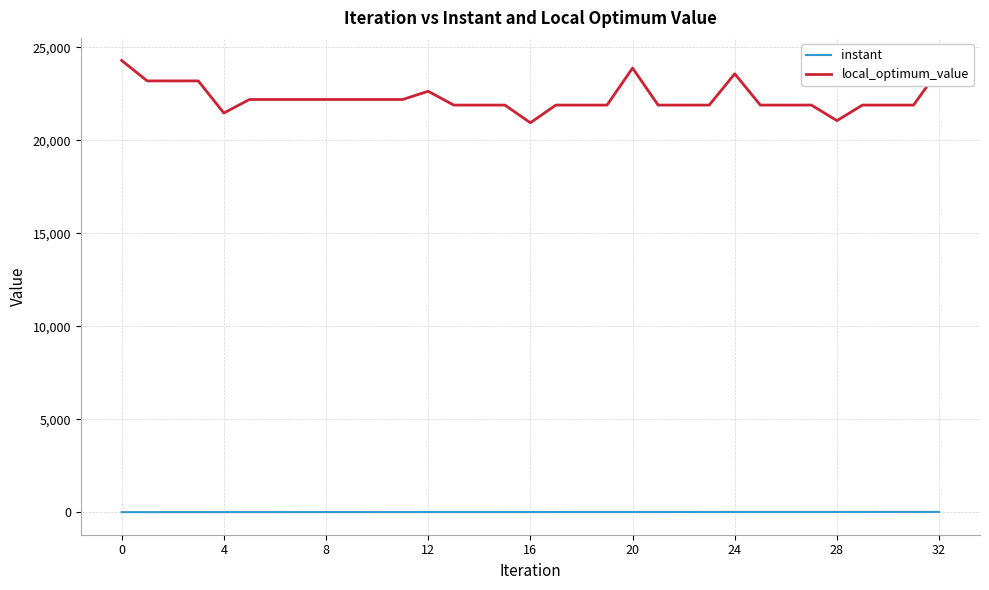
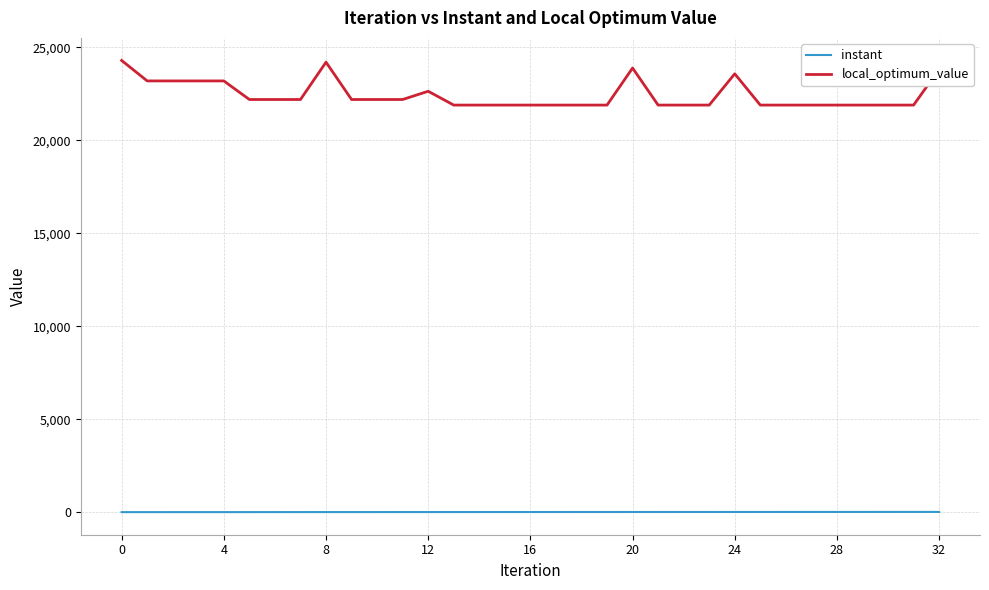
  {
    "instant": {
      "0": "0",
      "4": "0",
      "8": "0",
      "12": "0",
      "16": "0",
      "20": "0",
      "24": "0",
      "28": "0",
      "32": "0"
    },
    "local_optimum_value": {
      "0": "24,300",
-     "4": "21,500",
-     "8": "22,200",
+     "4": "23,200",
+     "8": "24,200",
      "12": "22,600",
-     "16": "20,900",
+     "16": "21,900",
      "20": "23,900",
      "24": "23,600",
-     "28": "21,100"
+     "28": "21,900"
    }
  }
